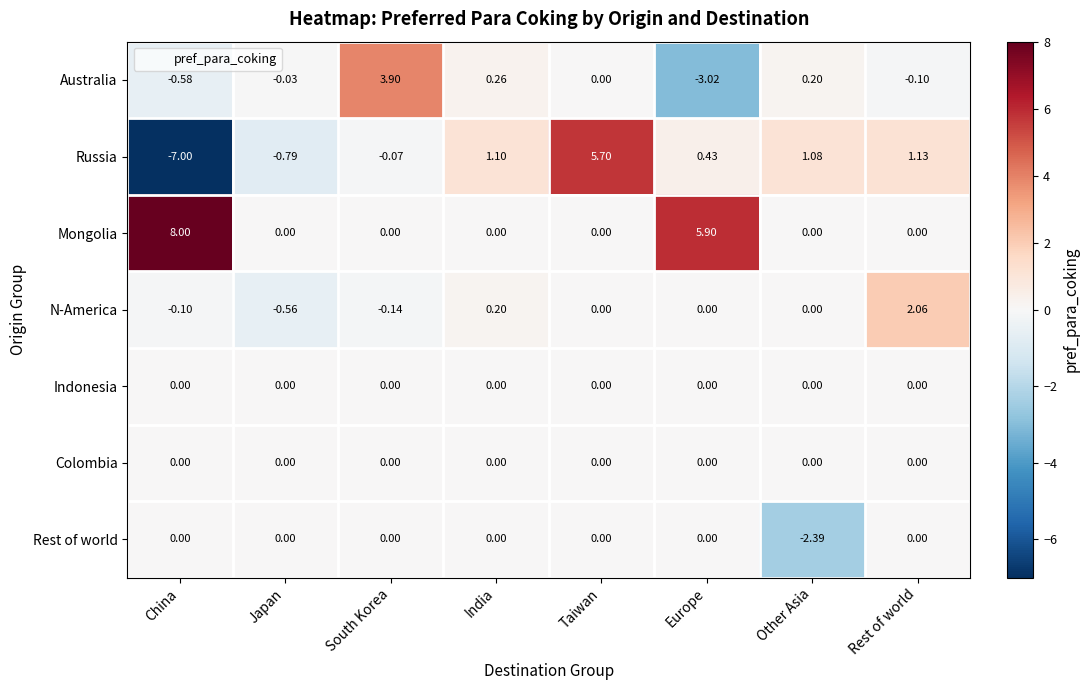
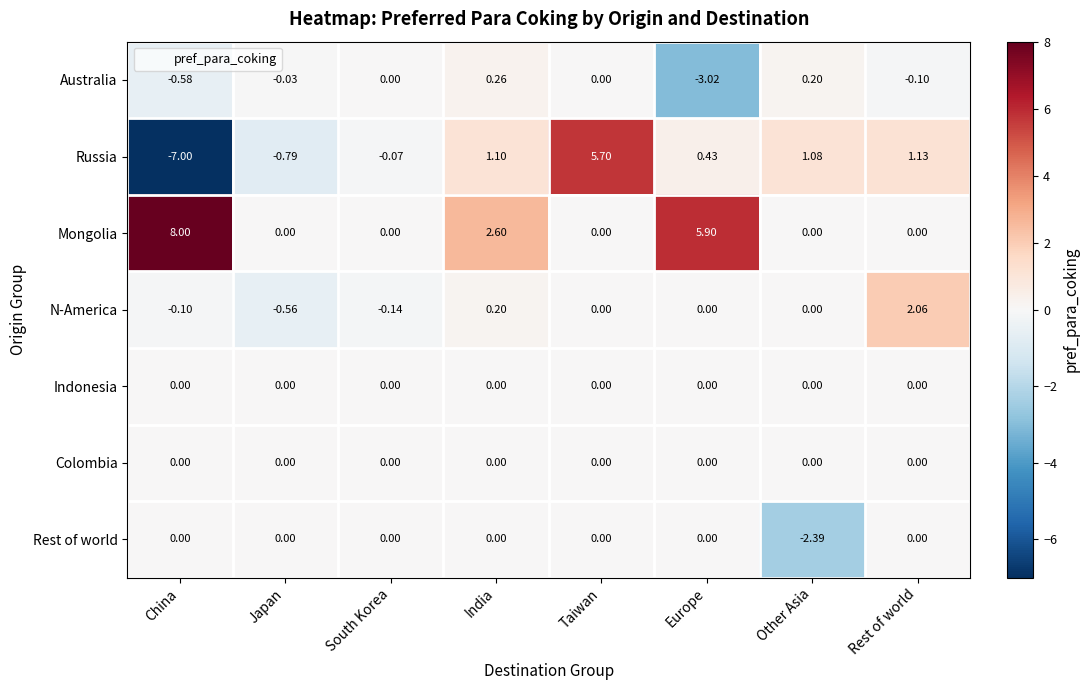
  {
    "Australia": {
      "China": -0.58,
      "Japan": -0.03,
-     "South Korea": 3.90,
+     "South Korea": 0.00,
      "India": 0.26,
      "Taiwan": 0.00,
      "Europe": -3.02,
      "Other Asia": 0.20,
      "Rest of world": -0.10
    },
    "Russia": {
      "China": -7.00,
      "Japan": -0.79,
      "South Korea": -0.07,
      "India": 1.10,
      "Taiwan": 5.70,
      "Europe": 0.43,
      "Other Asia": 1.08,
      "Rest of world": 1.13
    },
    "Mongolia": {
      "China": 8.00,
      "Japan": 0.00,
      "South Korea": 0.00,
-     "India": 0.00,
+     "India": 2.60,
      "Taiwan": 0.00,
      "Europe": 5.90,
      "Other Asia": 0.00,
      "Rest of world": 0.00
    },
    "N-America": {
      "China": -0.10,
      "Japan": -0.56,
      "South Korea": -0.14,
      "India": 0.20,
      "Taiwan": 0.00,
      "Europe": 0.00,
      "Other Asia": 0.00,
      "Rest of world": 2.06
    },
    "Indonesia": {
      "China": 0.00,
      "Japan": 0.00,
      "South Korea": 0.00,
      "India": 0.00,
      "Taiwan": 0.00,
      "Europe": 0.00,
      "Other Asia": 0.00,
      "Rest of world": 0.00
    },
    "Colombia": {
      "China": 0.00,
      "Japan": 0.00,
      "South Korea": 0.00,
      "India": 0.00,
      "Taiwan": 0.00,
      "Europe": 0.00,
      "Other Asia": 0.00,
      "Rest of world": 0.00
    },
    "Rest of world": {
      "China": 0.00,
      "Japan": 0.00,
      "South Korea": 0.00,
      "India": 0.00,
      "Taiwan": 0.00,
      "Europe": 0.00,
      "Other Asia": -2.39,
      "Rest of world": 0.00
    }
  }
